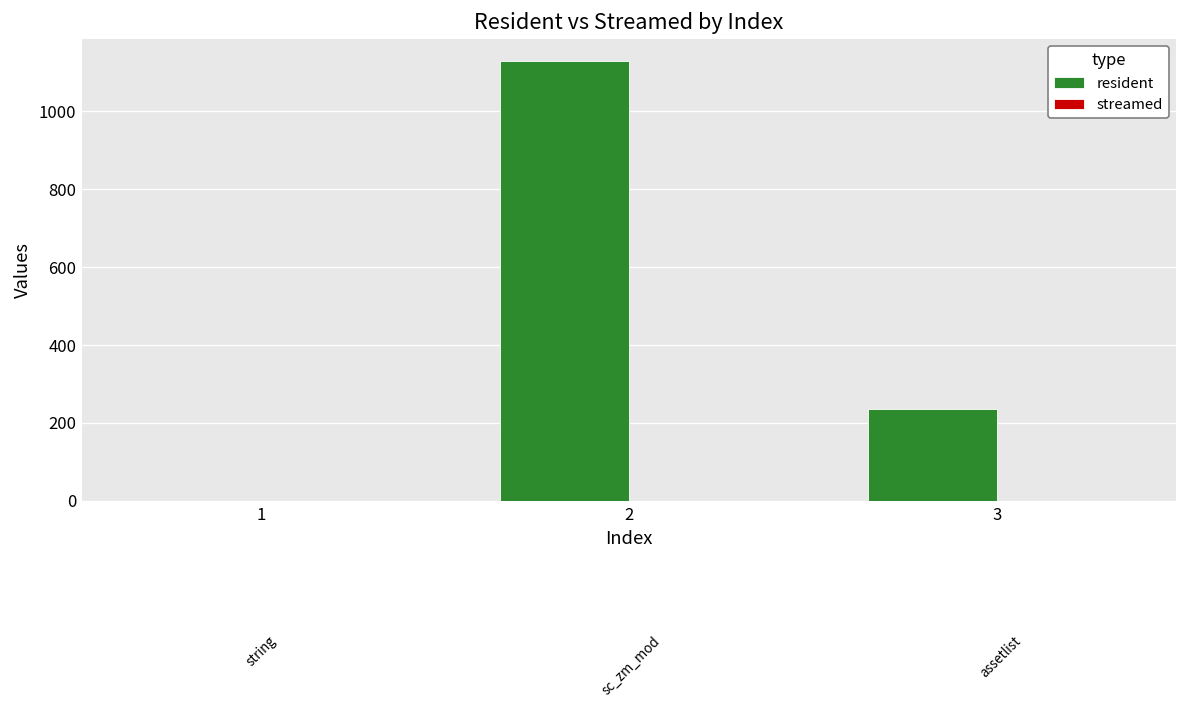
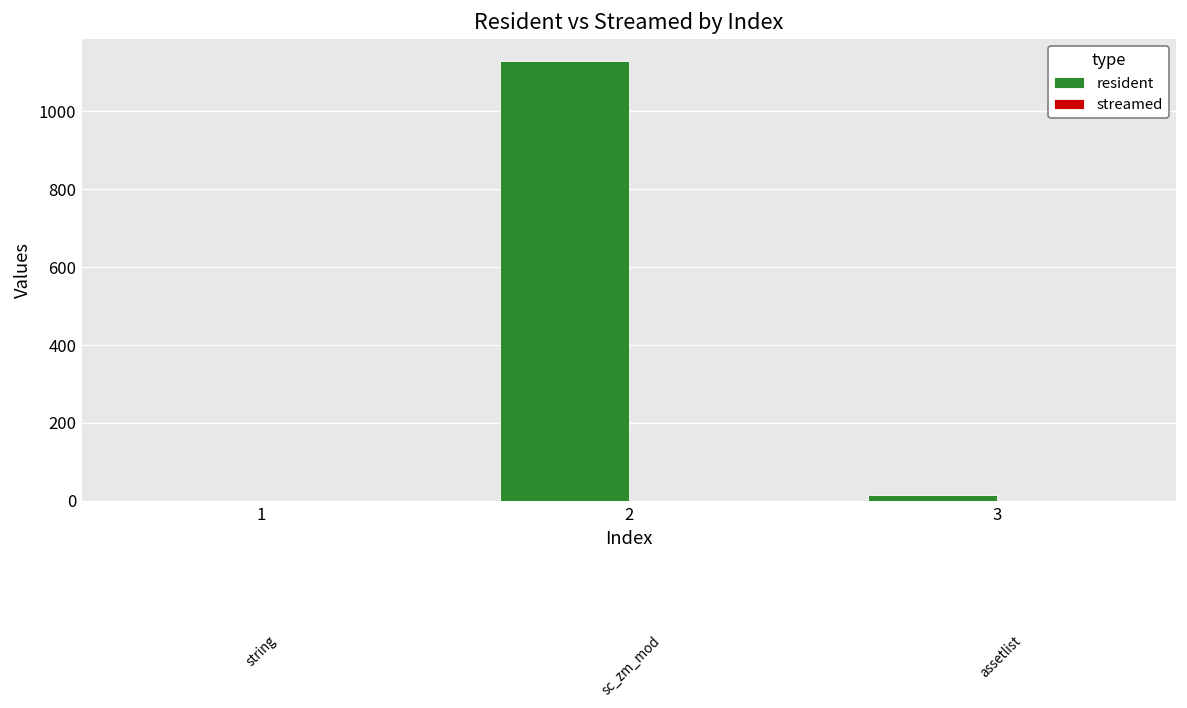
  {
    "resident": {
      "1": 0,
      "2": 1130,
-     "3": 240
+     "3": 20
    },
    "streamed": {
      "1": 0,
      "2": 0,
      "3": 0
    }
  }
